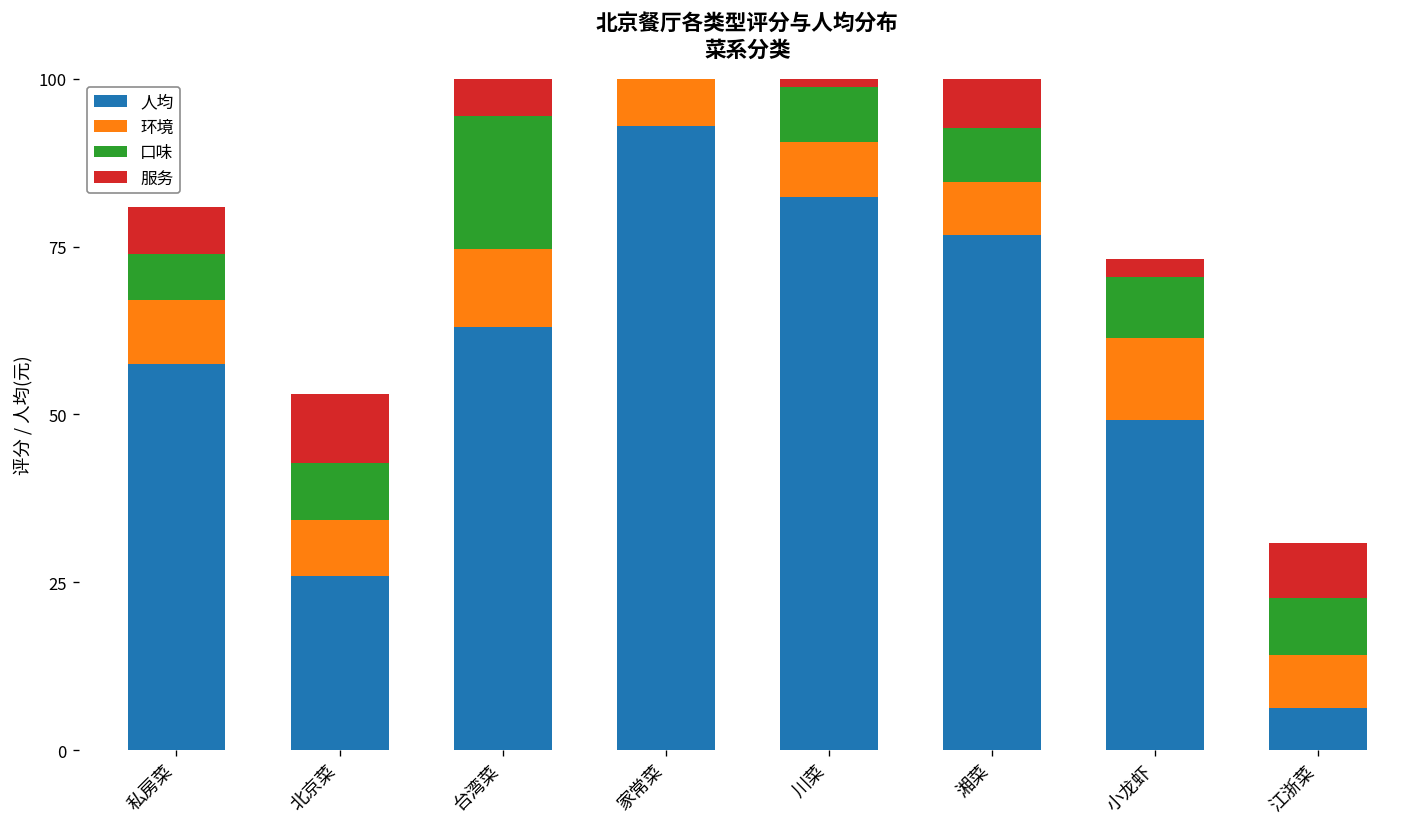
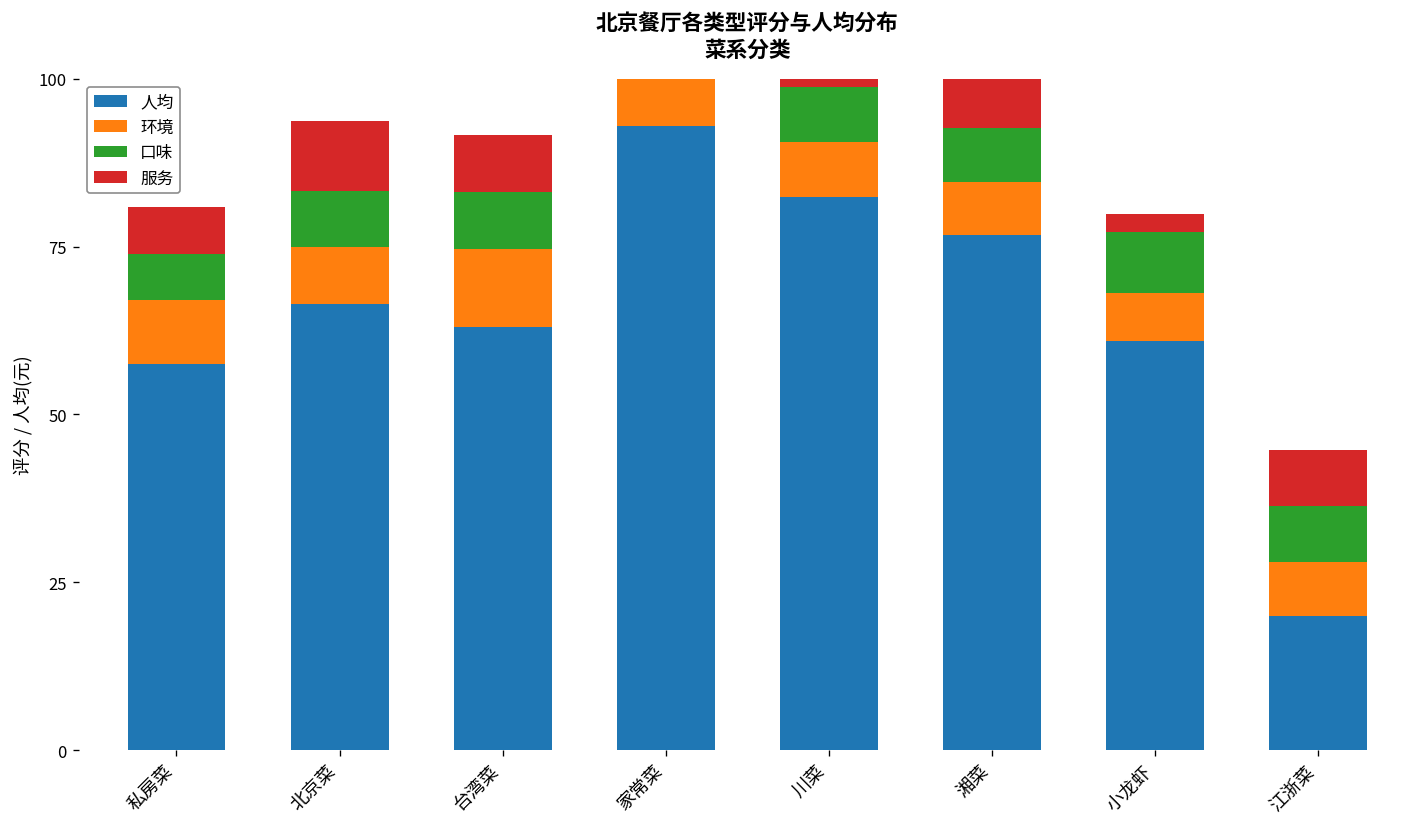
  {
    "人均": {
      "私房菜": 58,
-     "北京菜": 26,
+     "北京菜": 67,
      "台湾菜": 63,
      "家常菜": 93,
      "川菜": 82,
      "湘菜": 77,
-     "小龙虾": 49,
-     "江浙菜": 6
+     "小龙虾": 61,
+     "江浙菜": 20
    },
    "环境": {
      "私房菜": 10,
      "北京菜": 8,
      "台湾菜": 12,
      "家常菜": 7,
      "川菜": 8,
      "湘菜": 8,
-     "小龙虾": 12,
+     "小龙虾": 7,
      "江浙菜": 8
    },
    "口味": {
      "私房菜": 7,
      "北京菜": 8,
-     "台湾菜": 20,
+     "台湾菜": 9,
      "川菜": 8,
      "湘菜": 8,
      "小龙虾": 9,
      "江浙菜": 8
    },
    "服务": {
      "私房菜": 7,
      "北京菜": 10,
      "湘菜": 8,
      "小龙虾": 3,
      "江浙菜": 8
    }
  }
